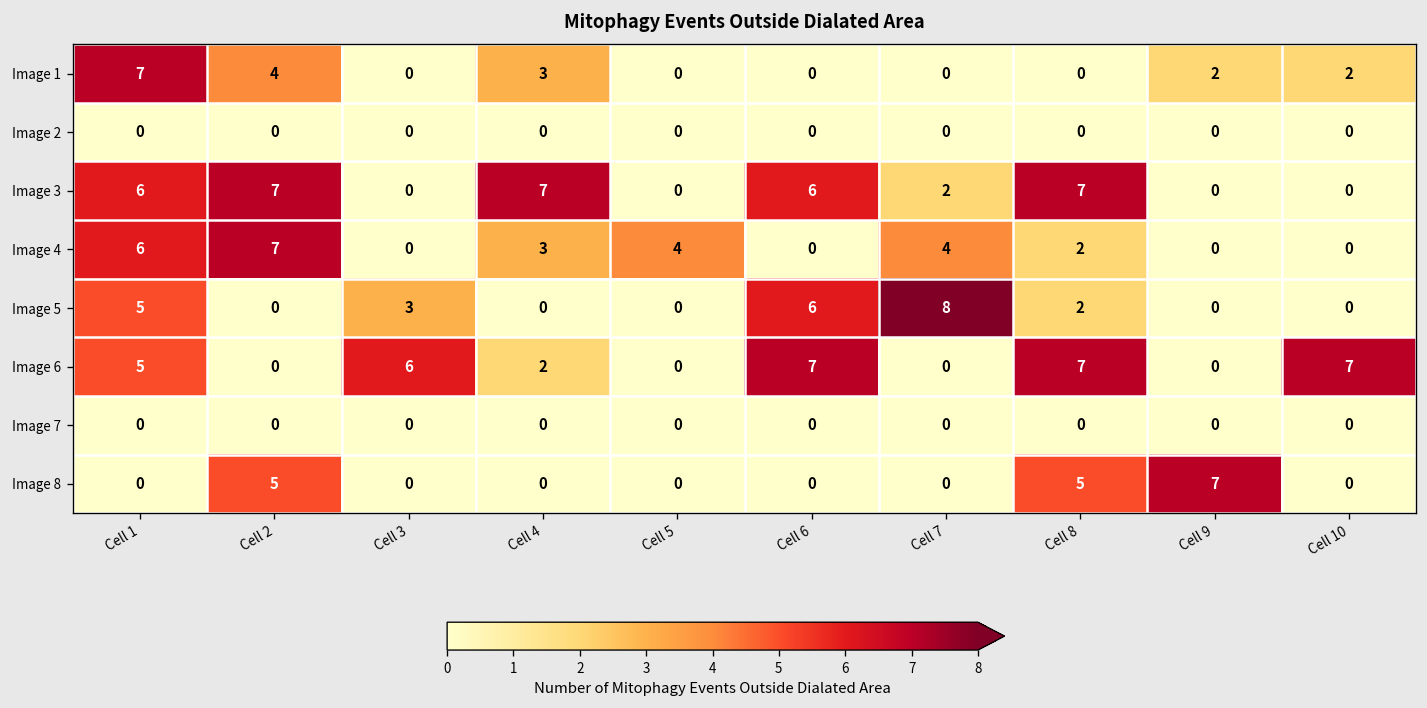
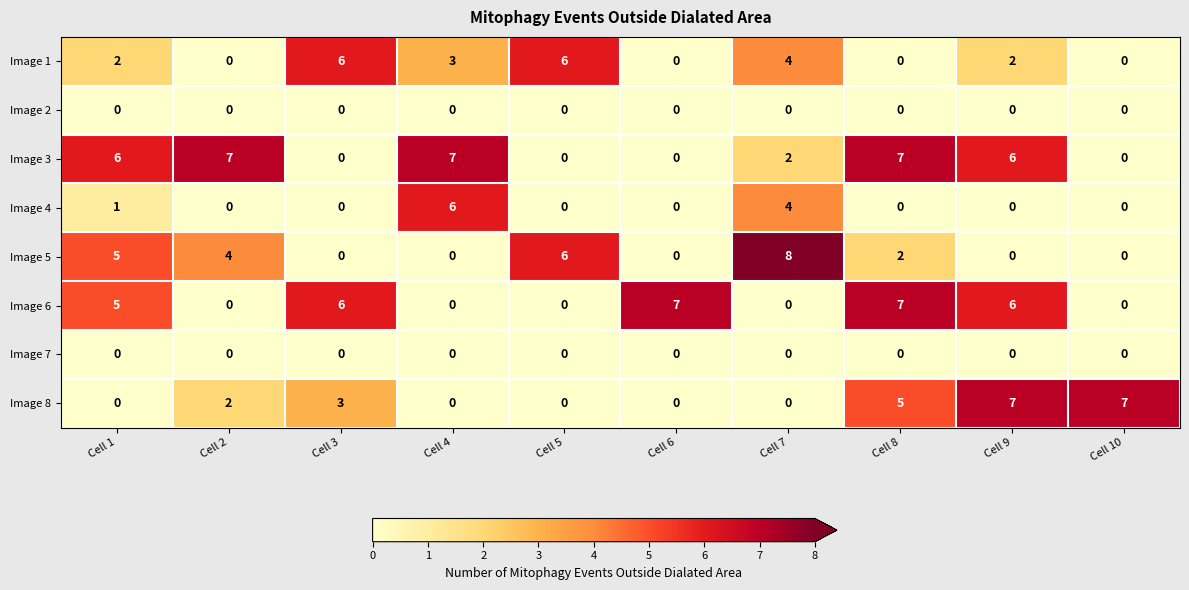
  {
    "Image 1": {
-     "Cell 1": 7,
-     "Cell 2": 4,
-     "Cell 3": 0,
+     "Cell 1": 2,
+     "Cell 2": 0,
+     "Cell 3": 6,
      "Cell 4": 3,
-     "Cell 5": 0,
+     "Cell 5": 6,
      "Cell 6": 0,
-     "Cell 7": 0,
+     "Cell 7": 4,
      "Cell 8": 0,
      "Cell 9": 2,
-     "Cell 10": 2
+     "Cell 10": 0
    },
    "Image 2": {
      "Cell 1": 0,
      "Cell 2": 0,
      "Cell 3": 0,
      "Cell 4": 0,
      "Cell 5": 0,
      "Cell 6": 0,
      "Cell 7": 0,
      "Cell 8": 0,
      "Cell 9": 0,
      "Cell 10": 0
    },
    "Image 3": {
      "Cell 1": 6,
      "Cell 2": 7,
      "Cell 3": 0,
      "Cell 4": 7,
      "Cell 5": 0,
-     "Cell 6": 6,
+     "Cell 6": 0,
      "Cell 7": 2,
      "Cell 8": 7,
-     "Cell 9": 0,
+     "Cell 9": 6,
      "Cell 10": 0
    },
    "Image 4": {
-     "Cell 1": 6,
-     "Cell 2": 7,
+     "Cell 1": 1,
+     "Cell 2": 0,
      "Cell 3": 0,
-     "Cell 4": 3,
-     "Cell 5": 4,
+     "Cell 4": 6,
+     "Cell 5": 0,
      "Cell 6": 0,
      "Cell 7": 4,
-     "Cell 8": 2,
+     "Cell 8": 0,
      "Cell 9": 0,
      "Cell 10": 0
    },
    "Image 5": {
      "Cell 1": 5,
-     "Cell 2": 0,
-     "Cell 3": 3,
+     "Cell 2": 4,
+     "Cell 3": 0,
      "Cell 4": 0,
-     "Cell 5": 0,
-     "Cell 6": 6,
+     "Cell 5": 6,
+     "Cell 6": 0,
      "Cell 7": 8,
      "Cell 8": 2,
      "Cell 9": 0,
      "Cell 10": 0
    },
    "Image 6": {
      "Cell 1": 5,
      "Cell 2": 0,
      "Cell 3": 6,
-     "Cell 4": 2,
+     "Cell 4": 0,
      "Cell 5": 0,
      "Cell 6": 7,
      "Cell 7": 0,
      "Cell 8": 7,
-     "Cell 9": 0,
-     "Cell 10": 7
+     "Cell 9": 6,
+     "Cell 10": 0
    },
    "Image 7": {
      "Cell 1": 0,
      "Cell 2": 0,
      "Cell 3": 0,
      "Cell 4": 0,
      "Cell 5": 0,
      "Cell 6": 0,
      "Cell 7": 0,
      "Cell 8": 0,
      "Cell 9": 0,
      "Cell 10": 0
    },
    "Image 8": {
      "Cell 1": 0,
-     "Cell 2": 5,
-     "Cell 3": 0,
+     "Cell 2": 2,
+     "Cell 3": 3,
      "Cell 4": 0,
      "Cell 5": 0,
      "Cell 6": 0,
      "Cell 7": 0,
      "Cell 8": 5,
      "Cell 9": 7,
-     "Cell 10": 0
+     "Cell 10": 7
    }
  }
